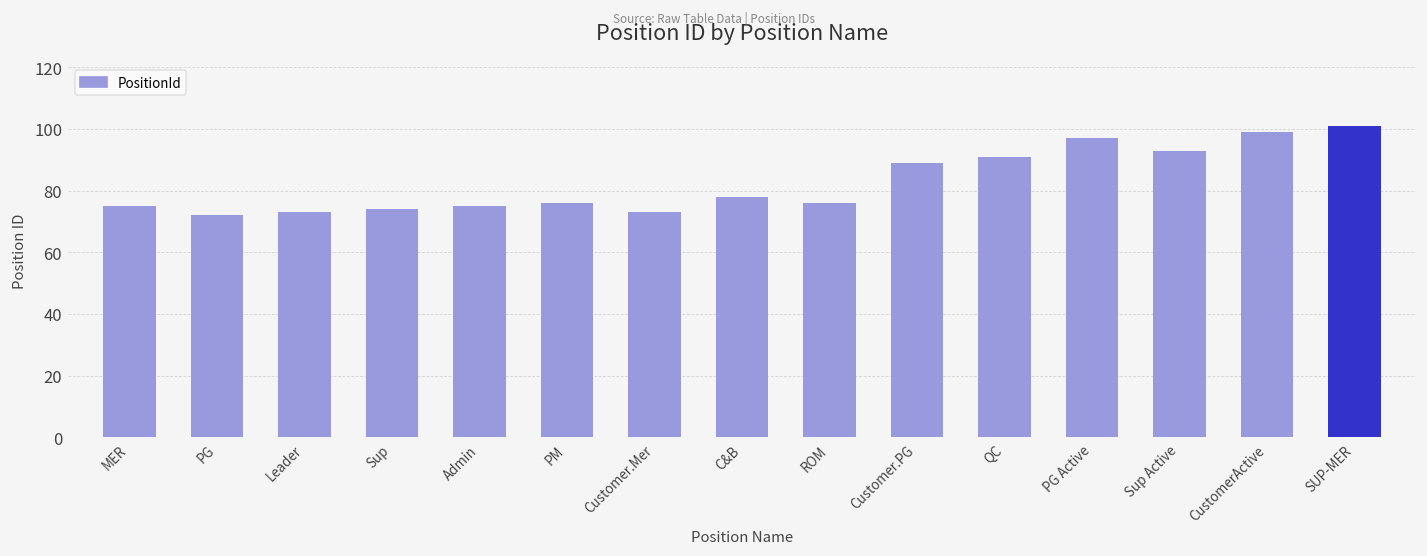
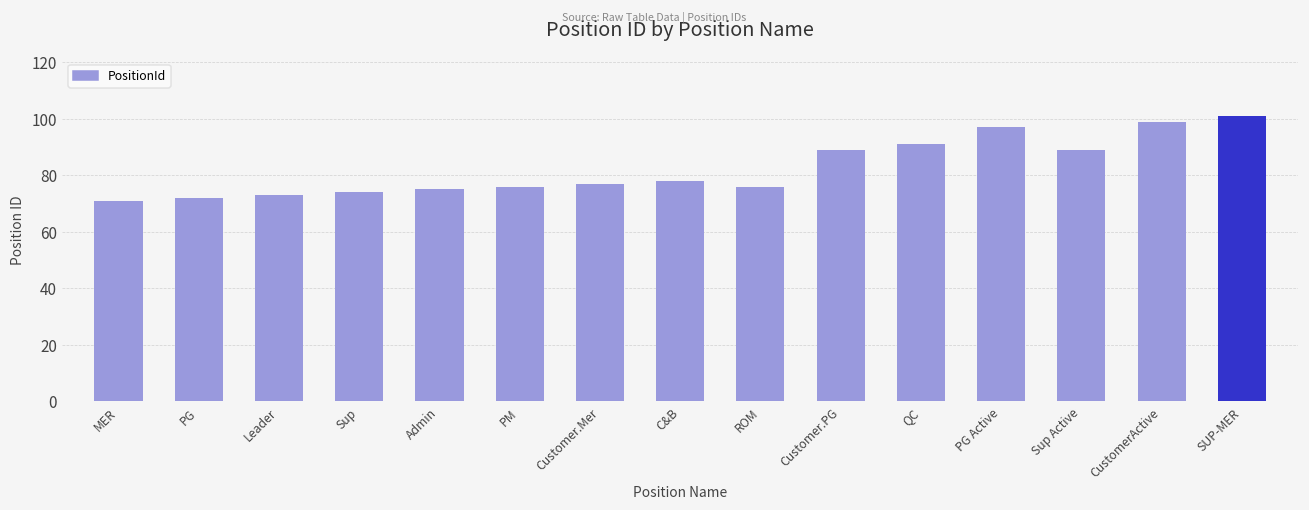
  {
-   "MER": 75,
+   "MER": 71,
    "PG": 72,
    "Leader": 73,
    "Sup": 74,
    "Admin": 75,
    "PM": 76,
-   "Customer.Mer": 73,
+   "Customer.Mer": 77,
    "C&B": 78,
    "ROM": 76,
    "Customer.PG": 89,
    "QC": 91,
    "PG Active": 97,
-   "Sup Active": 93,
+   "Sup Active": 89,
    "CustomerActive": 99,
    "SUP-MER": 101
  }
